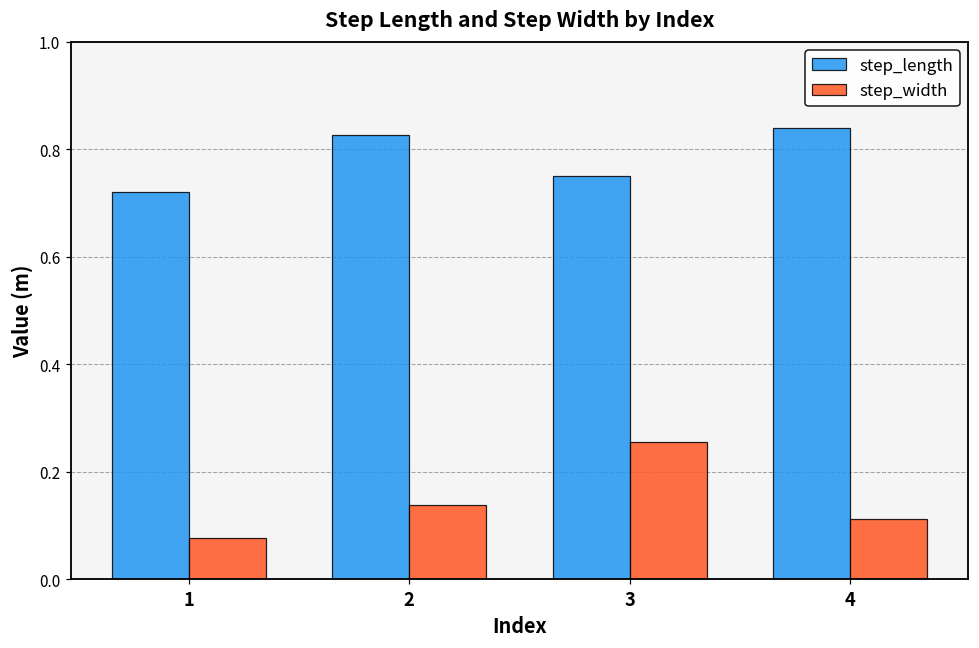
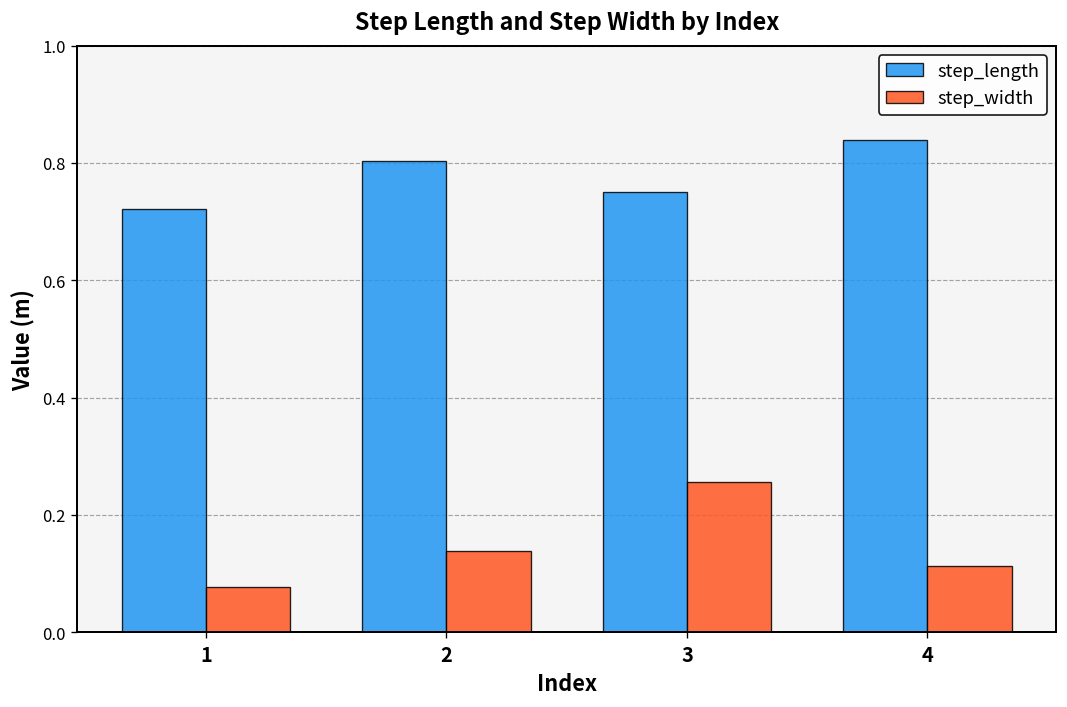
  {
    "step_length": {
      "1": 0.72,
-     "2": 0.83,
+     "2": 0.80,
      "3": 0.75,
      "4": 0.84
    },
    "step_width": {
      "1": 0.08,
      "2": 0.14,
      "3": 0.26,
      "4": 0.11
    }
  }
